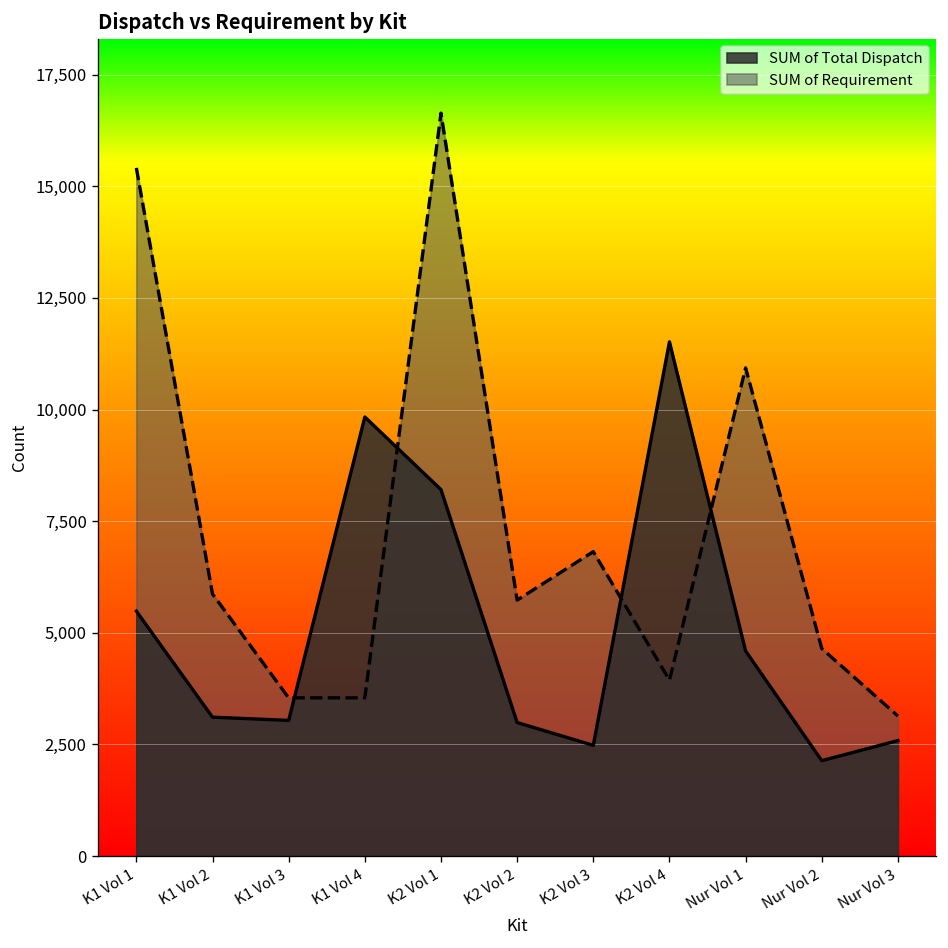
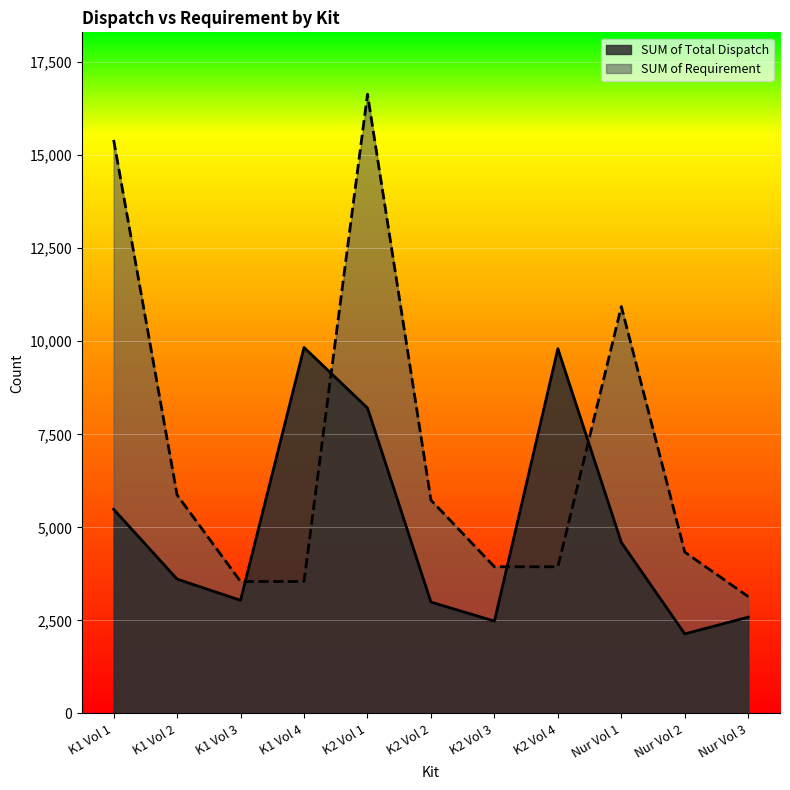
  {
    "SUM of Total Dispatch": {
      "K1 Vol 1": "5,500",
-     "K1 Vol 2": "3,100",
+     "K1 Vol 2": "3,600",
      "K1 Vol 3": "3,000",
      "K1 Vol 4": "9,800",
      "K2 Vol 1": "8,200",
      "K2 Vol 2": "3,000",
      "K2 Vol 3": "2,500",
-     "K2 Vol 4": "11,500",
+     "K2 Vol 4": "9,800",
      "Nur Vol 1": "4,600",
      "Nur Vol 2": "2,100",
      "Nur Vol 3": "2,600"
    },
    "SUM of Requirement": {
      "K1 Vol 1": "15,400",
      "K1 Vol 2": "5,900",
      "K1 Vol 3": "3,500",
      "K1 Vol 4": "3,500",
      "K2 Vol 1": "16,600",
      "K2 Vol 2": "5,700",
-     "K2 Vol 3": "6,800",
+     "K2 Vol 3": "3,900",
      "K2 Vol 4": "3,900",
      "Nur Vol 1": "10,900",
-     "Nur Vol 2": "4,600",
+     "Nur Vol 2": "4,300",
      "Nur Vol 3": "3,100"
    }
  }
